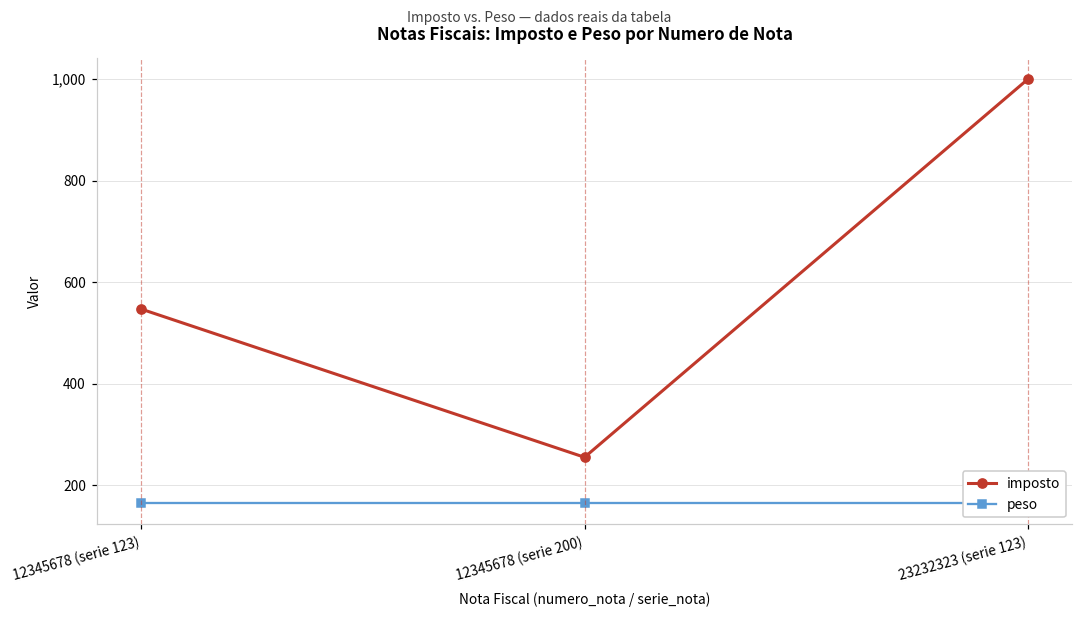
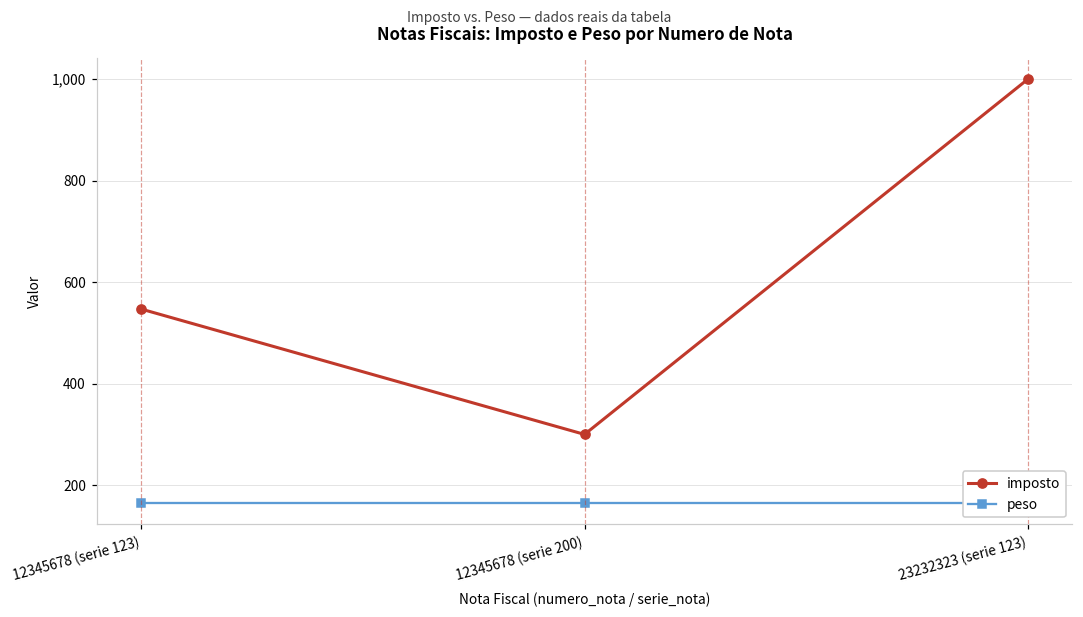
  {
    "imposto": {
      "12345678 (serie 123)": "550",
-     "12345678 (serie 200)": "260",
+     "12345678 (serie 200)": "300",
      "23232323 (serie 123)": "1,000"
    },
    "peso": {
      "12345678 (serie 123)": "170",
      "12345678 (serie 200)": "170"
    }
  }
